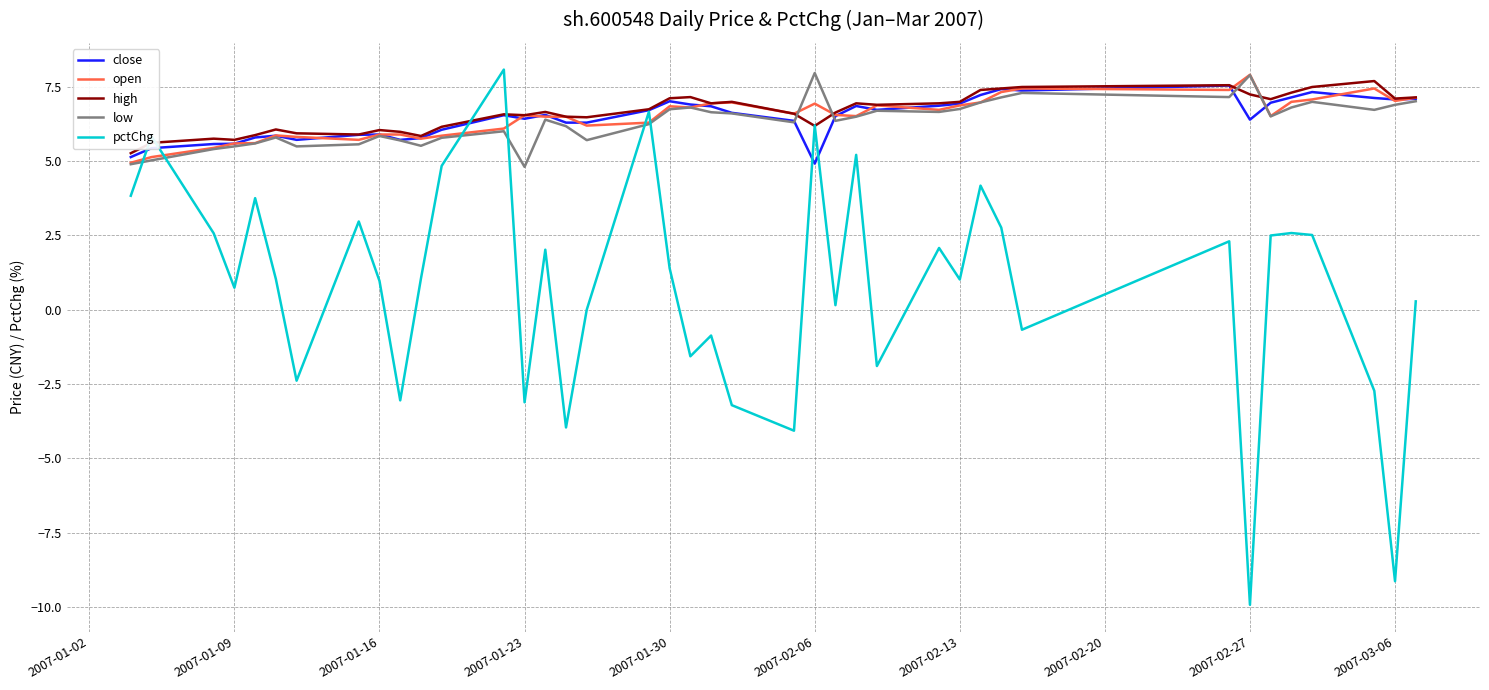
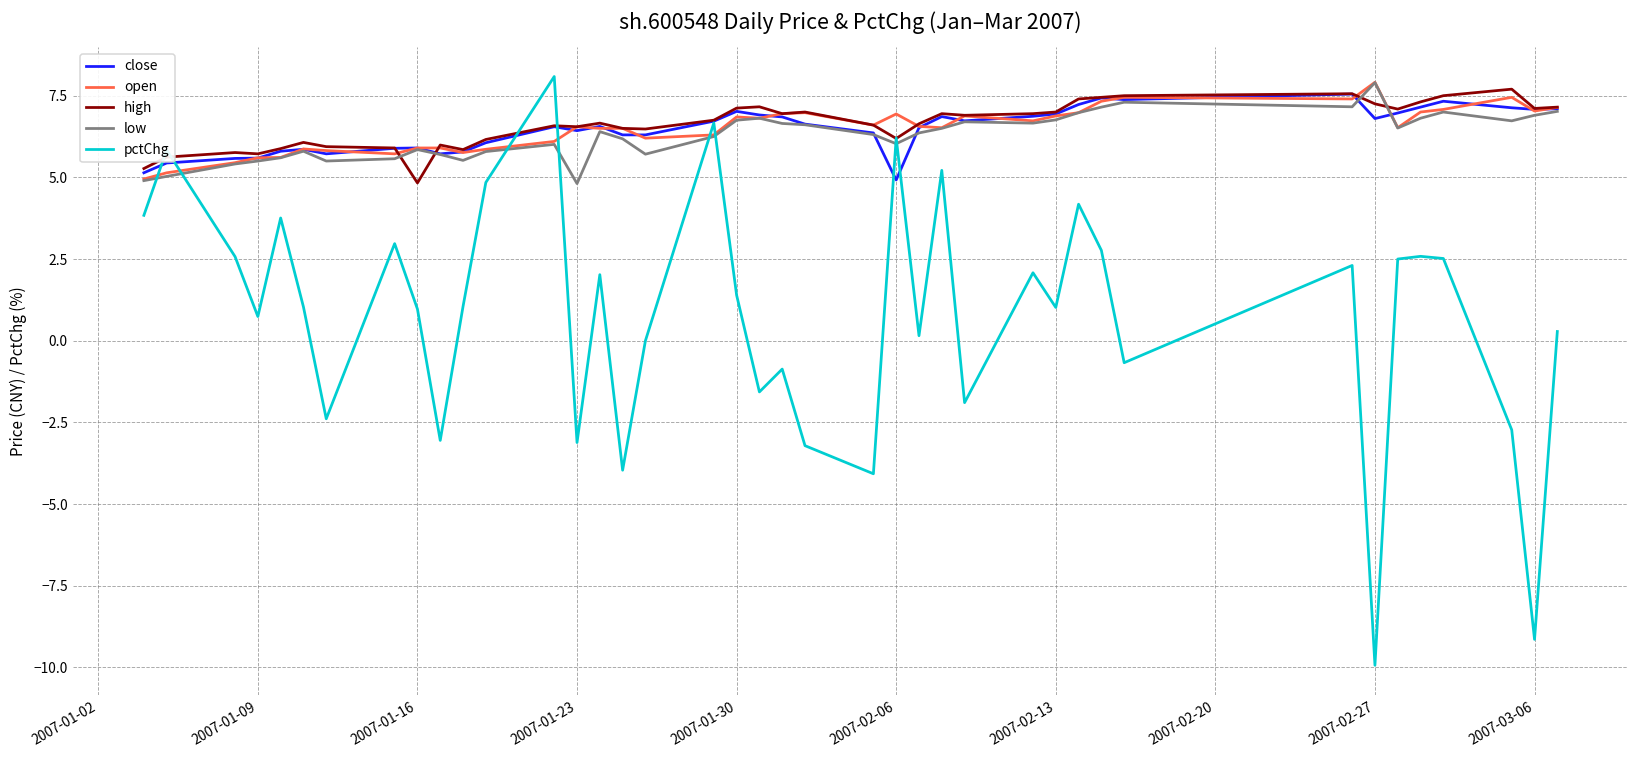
  {
    "close": {
      "2007-01-23": 6.4,
      "2007-01-30": 7.0,
      "2007-02-06": 4.9,
-     "2007-02-27": 6.4
+     "2007-02-27": 6.8
    },
    "open": {
      "2007-01-30": 6.9,
      "2007-02-06": 6.9
    },
    "high": {
      "2007-01-09": 5.7,
-     "2007-01-16": 6.1,
+     "2007-01-16": 4.8,
      "2007-01-30": 7.1,
      "2007-02-27": 7.3
    },
    "low": {
      "2007-01-09": 5.5,
      "2007-01-23": 4.8,
      "2007-01-30": 6.8,
-     "2007-02-06": 8.0,
+     "2007-02-06": 6.0,
      "2007-02-13": 6.8,
      "2007-03-06": 6.9
    },
    "pctChg": {
      "2007-01-09": 0.7,
      "2007-01-16": 1.0,
      "2007-01-23": -3.1,
      "2007-01-30": 1.4,
      "2007-02-13": 1.0,
      "2007-02-27": -9.9,
      "2007-03-06": -9.1
    }
  }
